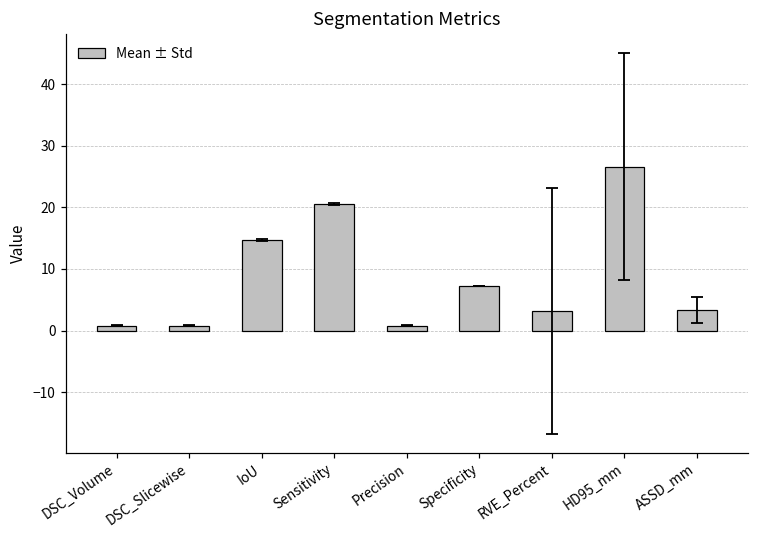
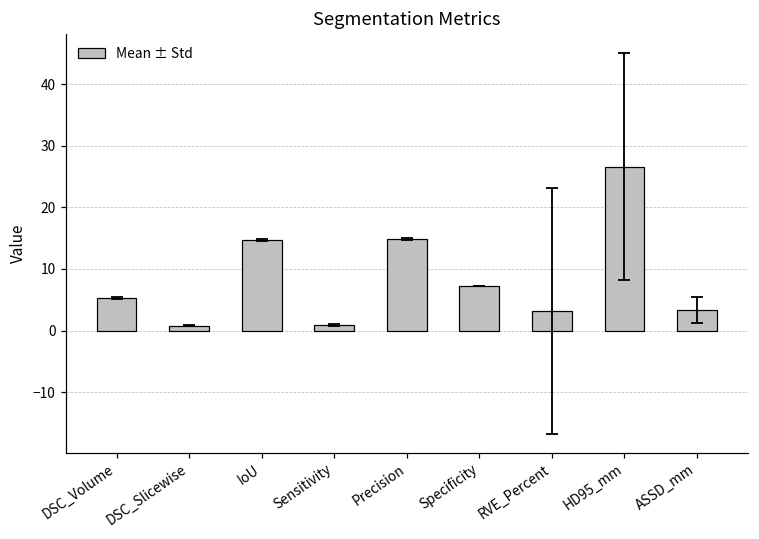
  {
    "Mean ± Std": {
-     "DSC_Volume": 1,
+     "DSC_Volume": 5,
      "DSC_Slicewise": 1,
      "IoU": 15,
-     "Sensitivity": 21,
-     "Precision": 1,
+     "Sensitivity": 1,
+     "Precision": 15,
      "Specificity": 7,
      "RVE_Percent": 3,
      "HD95_mm": 27,
      "ASSD_mm": 3
    }
  }
